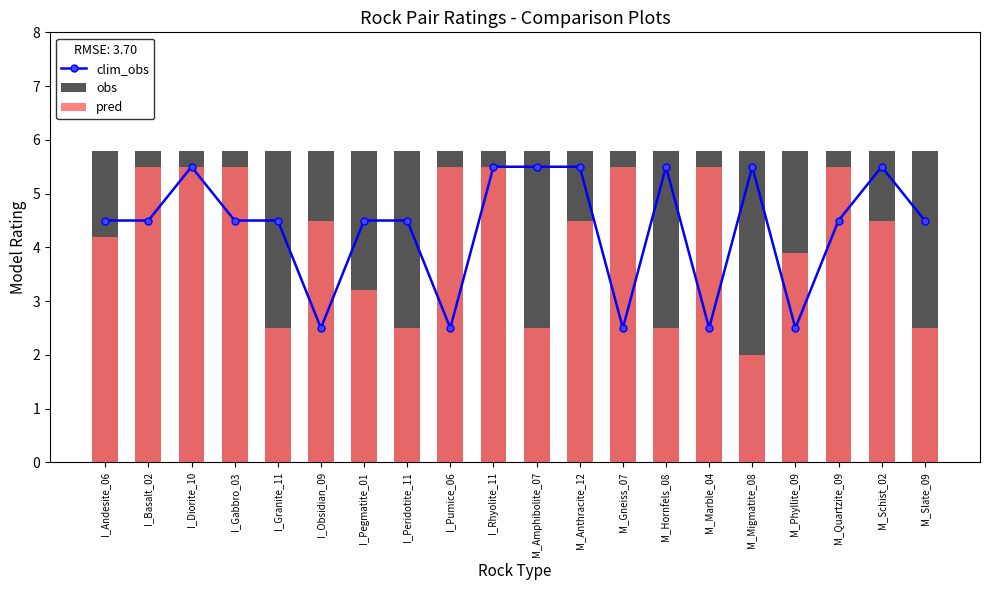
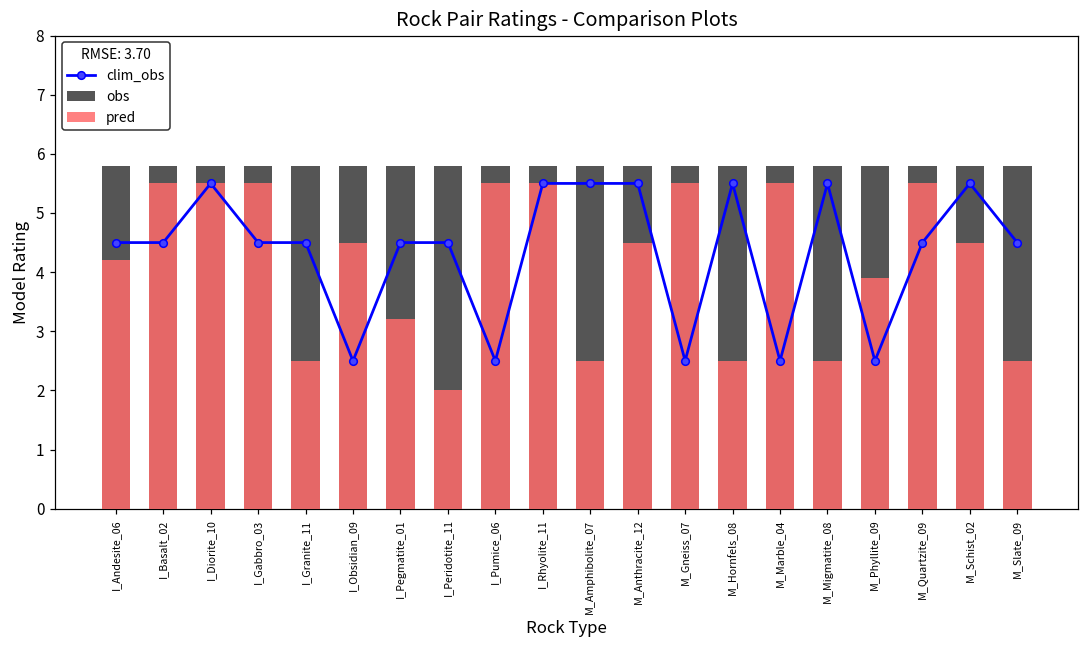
  {
    "clim_obs": {
      "I_Andesite_06": 4.5,
      "I_Basalt_02": 4.5,
      "I_Diorite_10": 5.5,
      "I_Gabbro_03": 4.5,
      "I_Granite_11": 4.5,
      "I_Obsidian_09": 2.5,
      "I_Pegmatite_01": 4.5,
      "I_Peridotite_11": 4.5,
      "I_Pumice_06": 2.5,
      "I_Rhyolite_11": 5.5,
      "M_Amphibolite_07": 5.5,
      "M_Anthracite_12": 5.5,
      "M_Gneiss_07": 2.5,
      "M_Hornfels_08": 5.5,
      "M_Marble_04": 2.5,
      "M_Migmatite_08": 5.5,
      "M_Phyllite_09": 2.5,
      "M_Quartzite_09": 4.5,
      "M_Schist_02": 5.5,
      "M_Slate_09": 4.5
    },
    "obs": {
      "I_Andesite_06": 5.8,
      "I_Basalt_02": 5.8,
      "I_Diorite_10": 5.8,
      "I_Gabbro_03": 5.8,
      "I_Granite_11": 5.8,
      "I_Obsidian_09": 5.8,
      "I_Pegmatite_01": 5.8,
      "I_Peridotite_11": 5.8,
      "I_Pumice_06": 5.8,
      "I_Rhyolite_11": 5.8,
      "M_Amphibolite_07": 5.8,
      "M_Anthracite_12": 5.8,
      "M_Gneiss_07": 5.8,
      "M_Hornfels_08": 5.8,
      "M_Marble_04": 5.8,
      "M_Migmatite_08": 5.8,
      "M_Phyllite_09": 5.8,
      "M_Quartzite_09": 5.8,
      "M_Schist_02": 5.8,
      "M_Slate_09": 5.8
    },
    "pred": {
-     "I_Peridotite_11": 2.5,
-     "M_Migmatite_08": 2.0
+     "I_Peridotite_11": 2.0,
+     "M_Migmatite_08": 2.5
    }
  }
